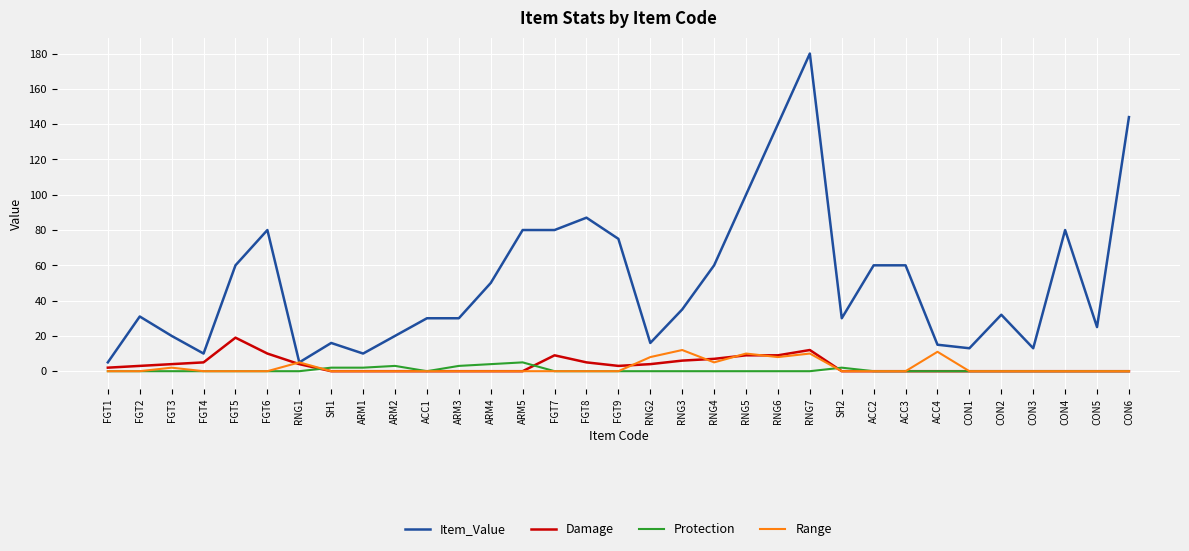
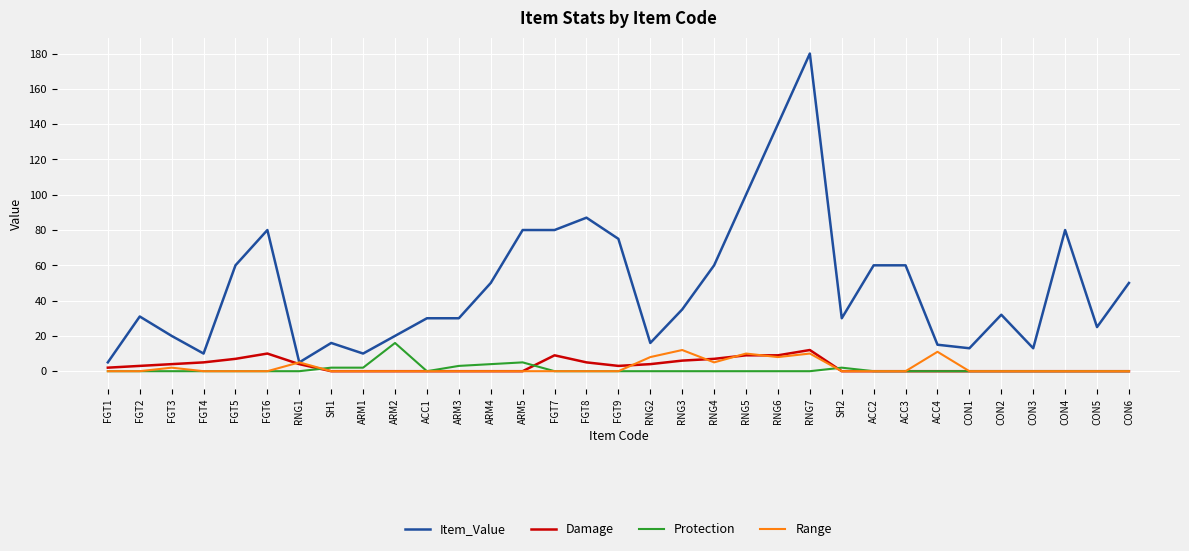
  {
    "Item_Value": {
      "FGT1": 5,
      "FGT2": 31,
      "FGT3": 20,
      "FGT4": 10,
      "FGT5": 60,
      "FGT6": 80,
      "SH1": 16,
      "ARM1": 10,
      "ARM2": 20,
      "ACC1": 30,
      "ARM3": 30,
      "ARM4": 50,
      "ARM5": 80,
      "FGT7": 80,
      "FGT8": 87,
      "FGT9": 75,
      "RNG2": 16,
      "RNG3": 35,
      "RNG4": 60,
      "RNG5": 100,
      "RNG6": 140,
      "RNG7": 180,
      "SH2": 30,
      "ACC2": 60,
      "ACC3": 60,
      "ACC4": 15,
      "CON1": 13,
      "CON2": 32,
      "CON3": 13,
      "CON4": 80,
      "CON5": 25,
-     "CON6": 144
+     "CON6": 50
    },
    "Damage": {
      "FGT1": 2,
      "FGT2": 3,
      "FGT3": 4,
      "FGT4": 5,
-     "FGT5": 19,
+     "FGT5": 7,
      "FGT6": 10,
      "FGT7": 9,
      "FGT8": 5,
      "FGT9": 3,
      "RNG2": 4,
      "RNG3": 6,
      "RNG4": 7,
      "RNG7": 12
    },
    "Protection": {
      "FGT3": 0,
      "RNG1": 0,
      "SH1": 2,
      "ARM1": 2,
-     "ARM2": 3,
+     "ARM2": 16,
      "ARM3": 3,
      "ARM4": 4,
      "ARM5": 5,
      "RNG2": 0,
      "RNG3": 0,
      "RNG4": 0,
      "RNG5": 0,
      "RNG6": 0,
      "RNG7": 0,
      "SH2": 2
    },
    "Range": {
      "FGT3": 2,
      "RNG2": 8,
      "RNG3": 12,
      "RNG4": 5,
      "RNG7": 10,
      "ACC4": 11
    }
  }
